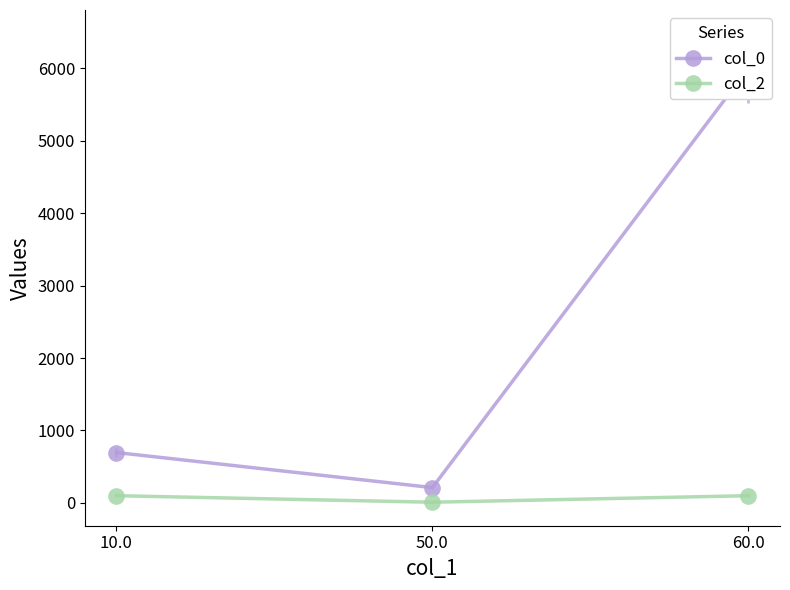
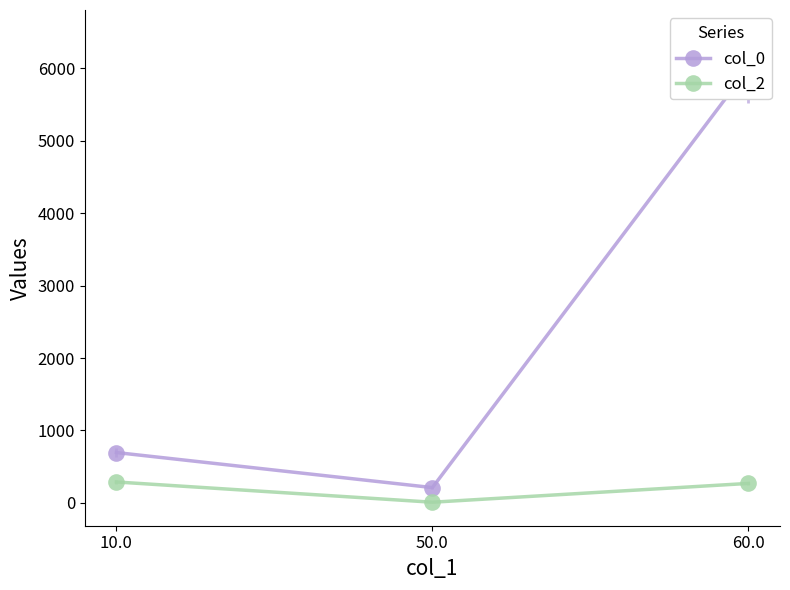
  {
    "col_0": {
      "10.0": 700,
      "50.0": 200
    },
    "col_2": {
-     "10.0": 100,
+     "10.0": 300,
      "50.0": 0,
-     "60.0": 100
+     "60.0": 300
    }
  }
